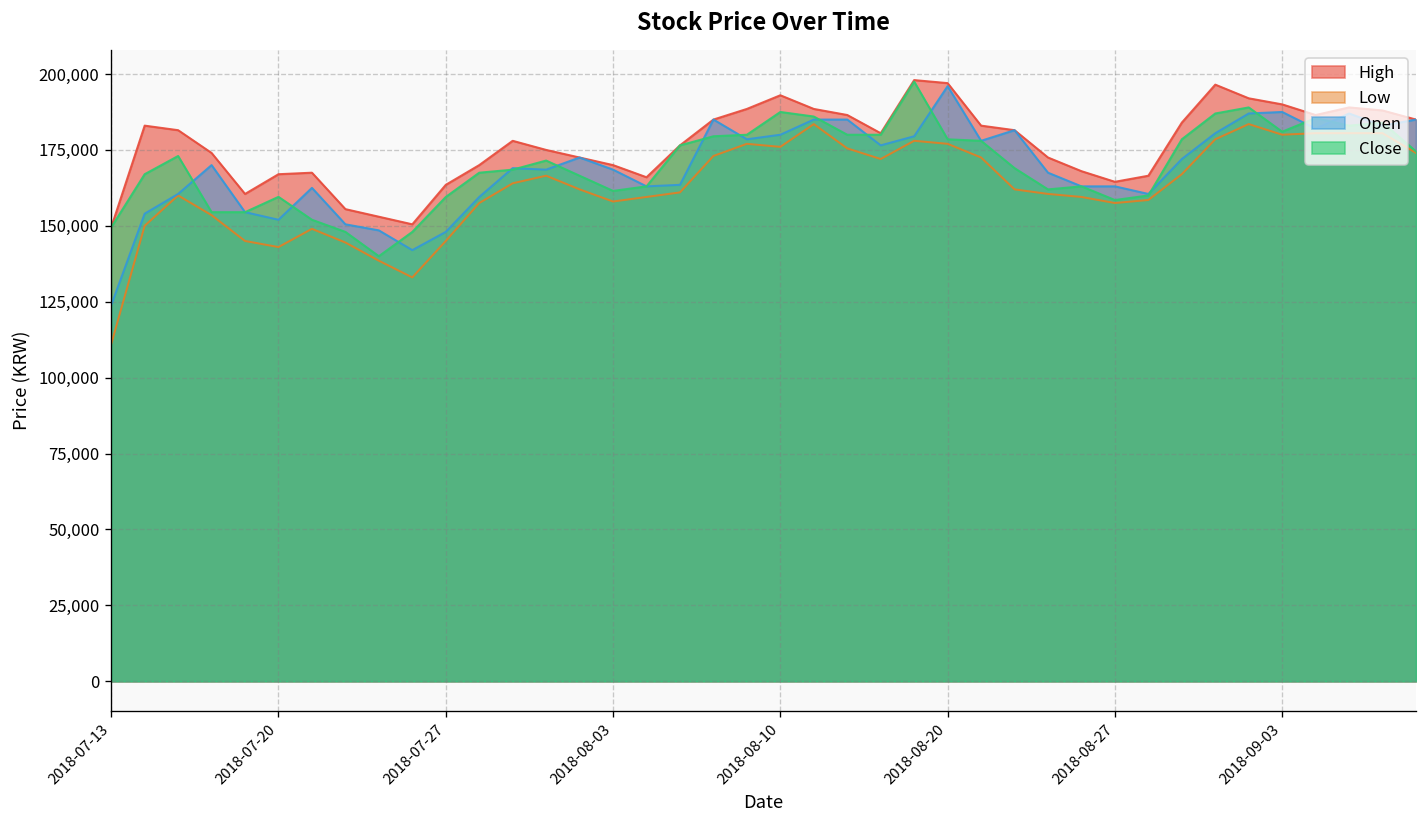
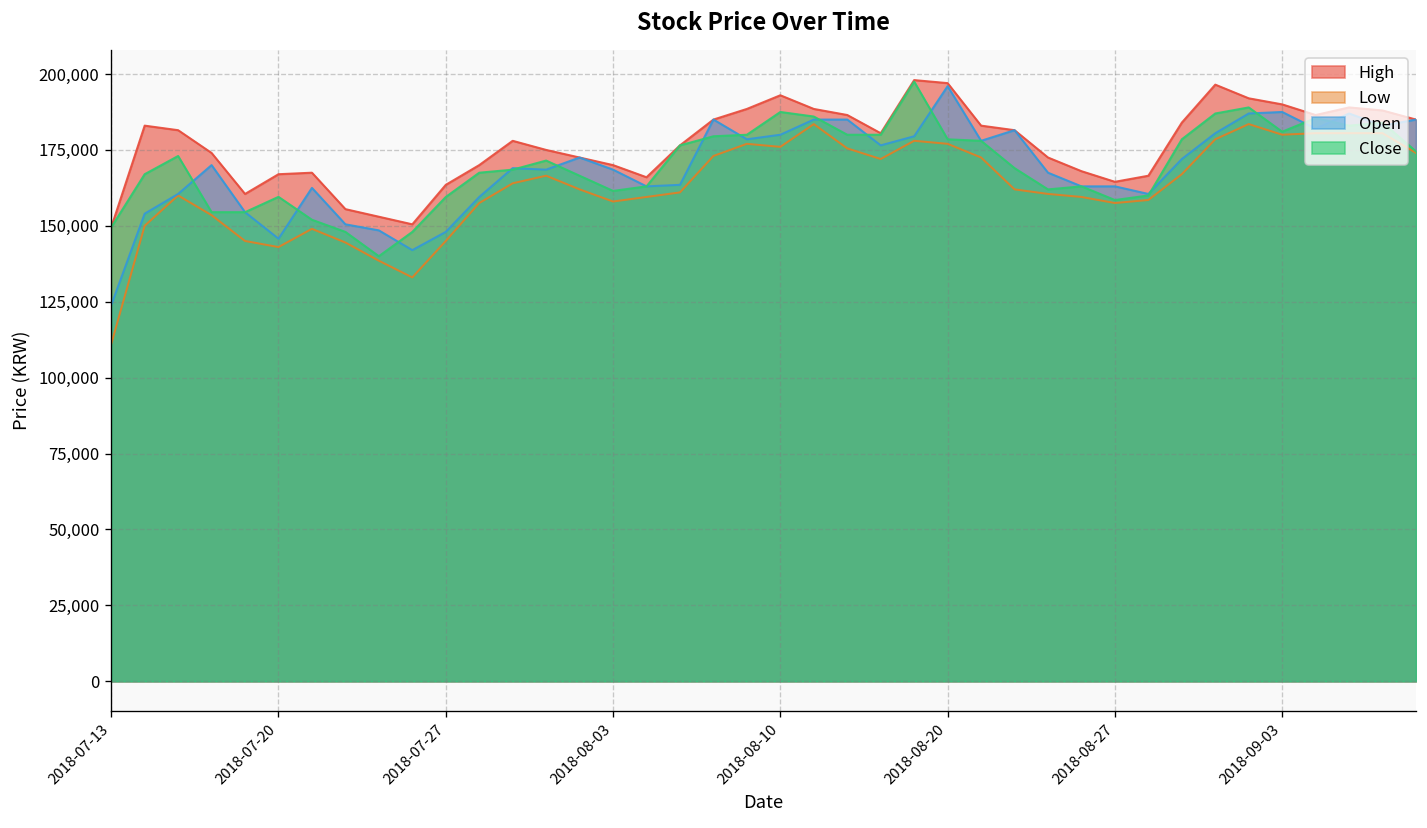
  {
    "Open": {
      "2018-07-13": "124,000",
-     "2018-07-20": "152,000",
+     "2018-07-20": "146,000",
      "2018-07-27": "148,000",
      "2018-08-03": "169,000",
      "2018-08-10": "180,000",
      "2018-08-20": "196,000",
      "2018-08-27": "163,000",
      "2018-09-03": "188,000"
    },
    "Close": {
      "2018-07-20": "160,000",
      "2018-07-27": "160,000",
      "2018-08-03": "162,000",
      "2018-08-10": "188,000",
      "2018-08-20": "179,000",
      "2018-09-03": "181,000"
    }
  }
